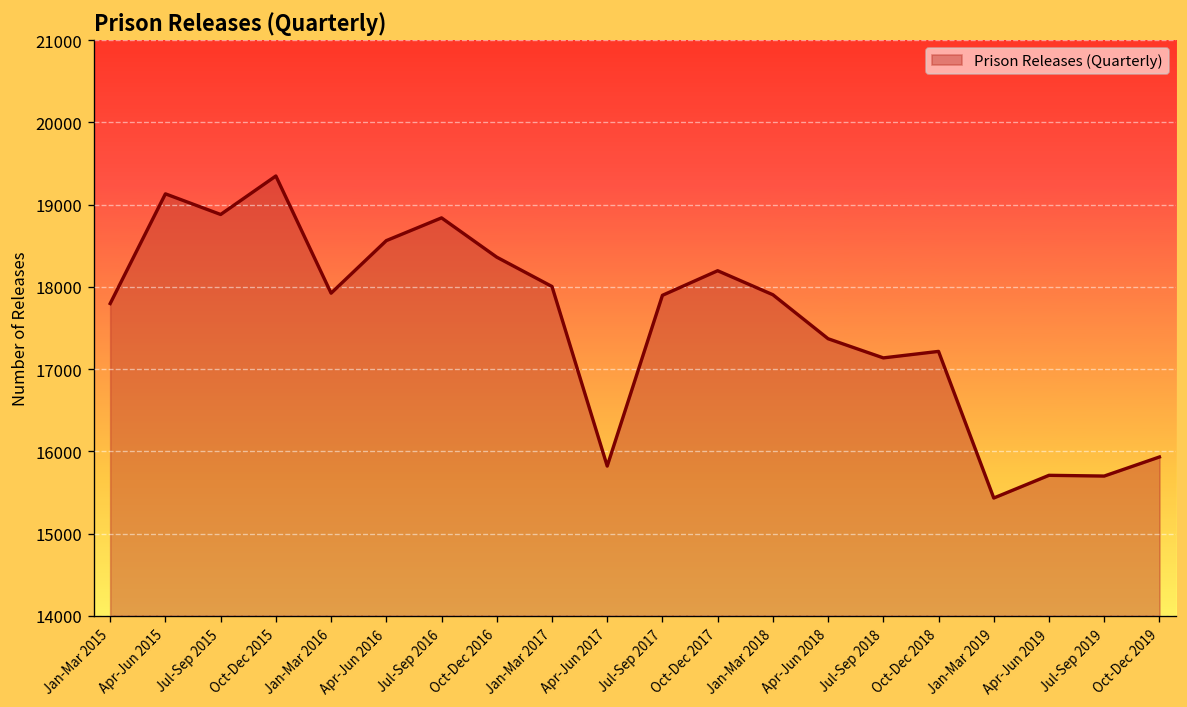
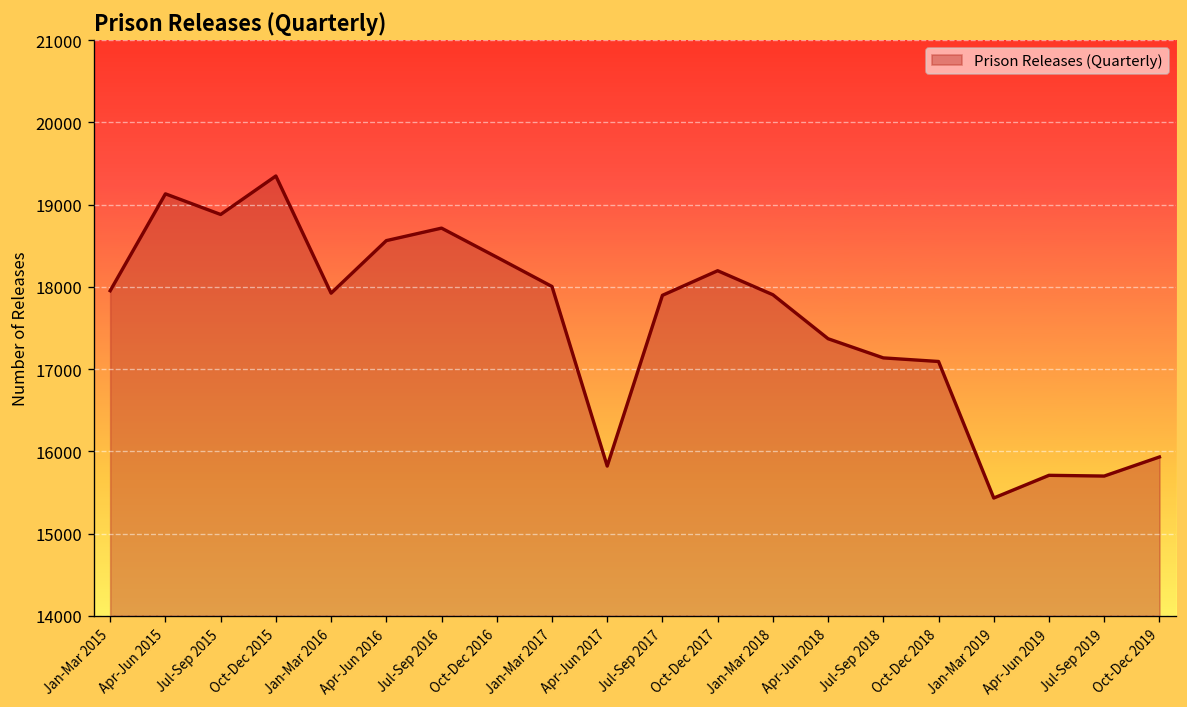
  {
-   "Jan-Mar 2015": 17800,
+   "Jan-Mar 2015": 18000,
    "Apr-Jun 2015": 19100,
    "Jul-Sep 2015": 18900,
    "Oct-Dec 2015": 19300,
    "Jan-Mar 2016": 17900,
    "Apr-Jun 2016": 18600,
-   "Jul-Sep 2016": 18800,
+   "Jul-Sep 2016": 18700,
    "Oct-Dec 2016": 18400,
    "Jan-Mar 2017": 18000,
    "Apr-Jun 2017": 15800,
    "Jul-Sep 2017": 17900,
    "Oct-Dec 2017": 18200,
    "Jan-Mar 2018": 17900,
    "Apr-Jun 2018": 17400,
    "Jul-Sep 2018": 17100,
-   "Oct-Dec 2018": 17200,
+   "Oct-Dec 2018": 17100,
    "Jan-Mar 2019": 15400,
    "Apr-Jun 2019": 15700,
    "Jul-Sep 2019": 15700,
    "Oct-Dec 2019": 15900
  }
